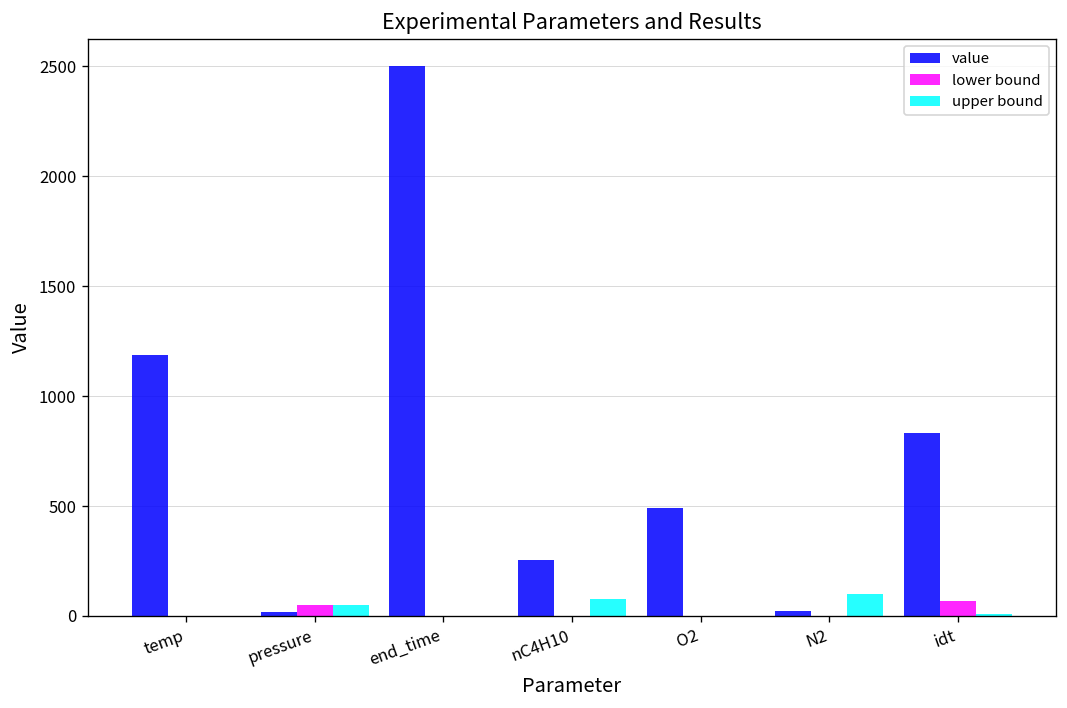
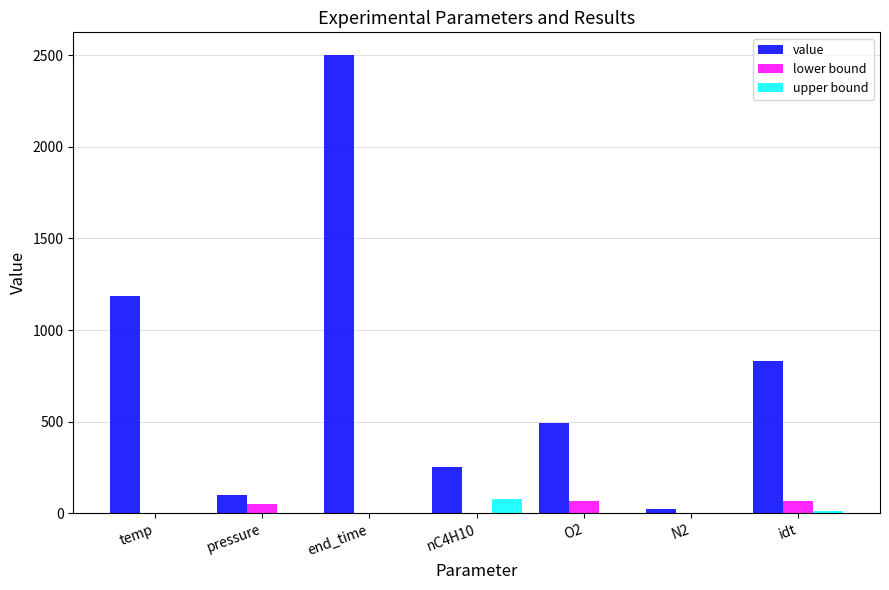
  {
    "value": {
      "temp": 1190,
-     "pressure": 20,
+     "pressure": 100,
      "end_time": 2500,
      "nC4H10": 250,
      "O2": 490,
      "N2": 20,
      "idt": 830
    },
    "lower bound": {
      "temp": 0,
      "pressure": 50,
      "nC4H10": 0,
-     "O2": 0,
+     "O2": 70,
      "idt": 70
    },
    "upper bound": {
      "temp": 0,
-     "pressure": 50,
+     "pressure": 0,
      "nC4H10": 80,
-     "N2": 100
+     "N2": 0
    }
  }
